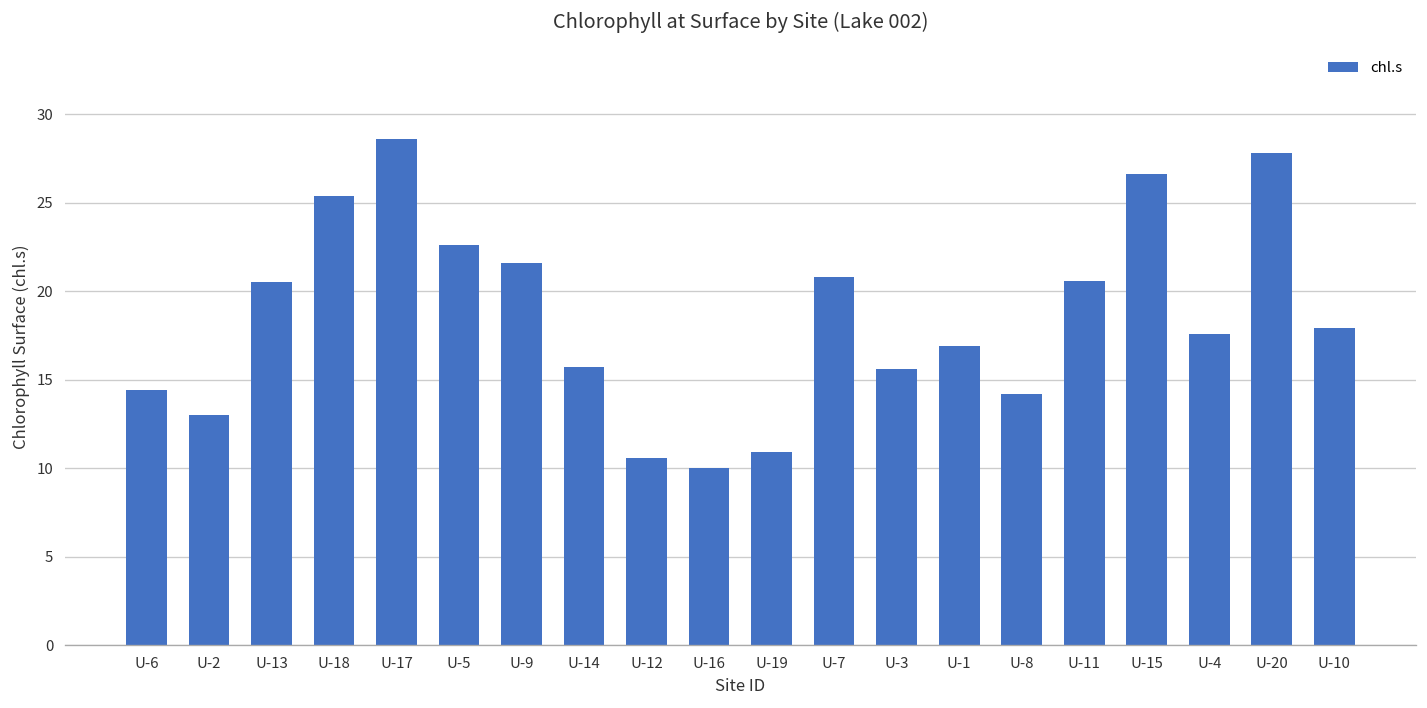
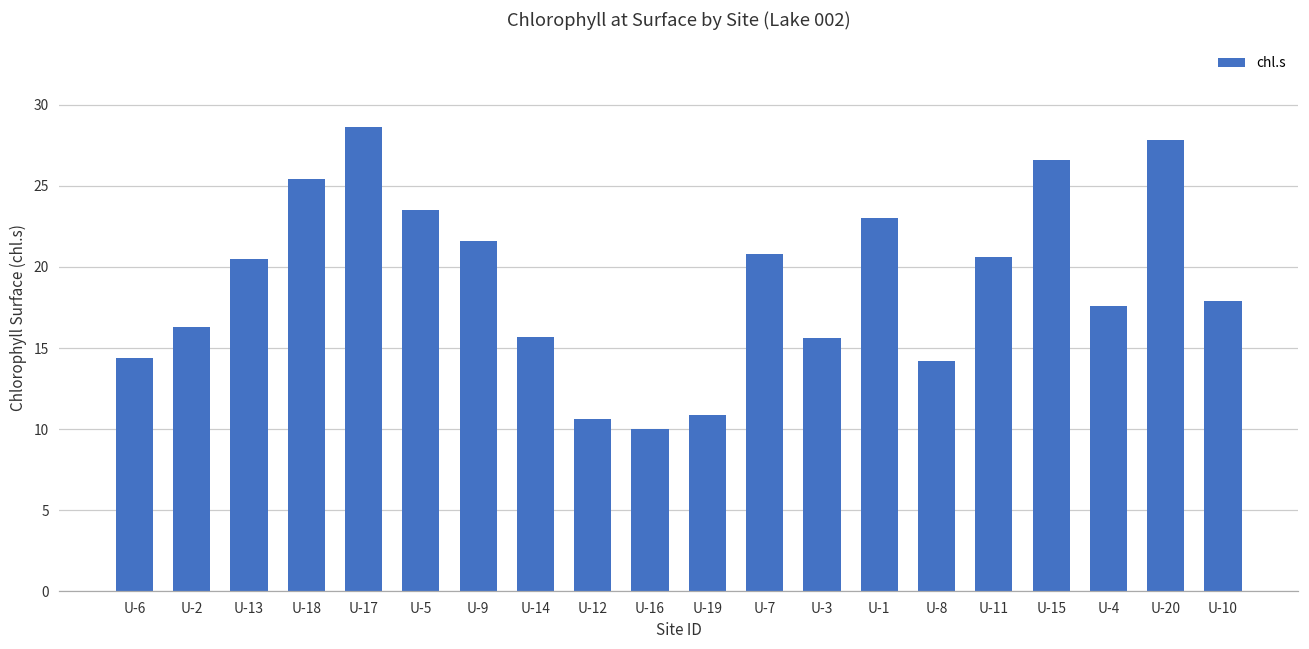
  {
    "U-6": 14.4,
-   "U-2": 13.0,
+   "U-2": 16.3,
    "U-13": 20.5,
    "U-18": 25.4,
    "U-17": 28.6,
-   "U-5": 22.6,
+   "U-5": 23.5,
    "U-9": 21.6,
    "U-14": 15.7,
    "U-12": 10.6,
    "U-16": 10.0,
    "U-19": 10.9,
    "U-7": 20.8,
    "U-3": 15.6,
-   "U-1": 16.9,
+   "U-1": 23.0,
    "U-8": 14.2,
    "U-11": 20.6,
    "U-15": 26.6,
    "U-4": 17.6,
    "U-20": 27.8,
    "U-10": 17.9
  }
